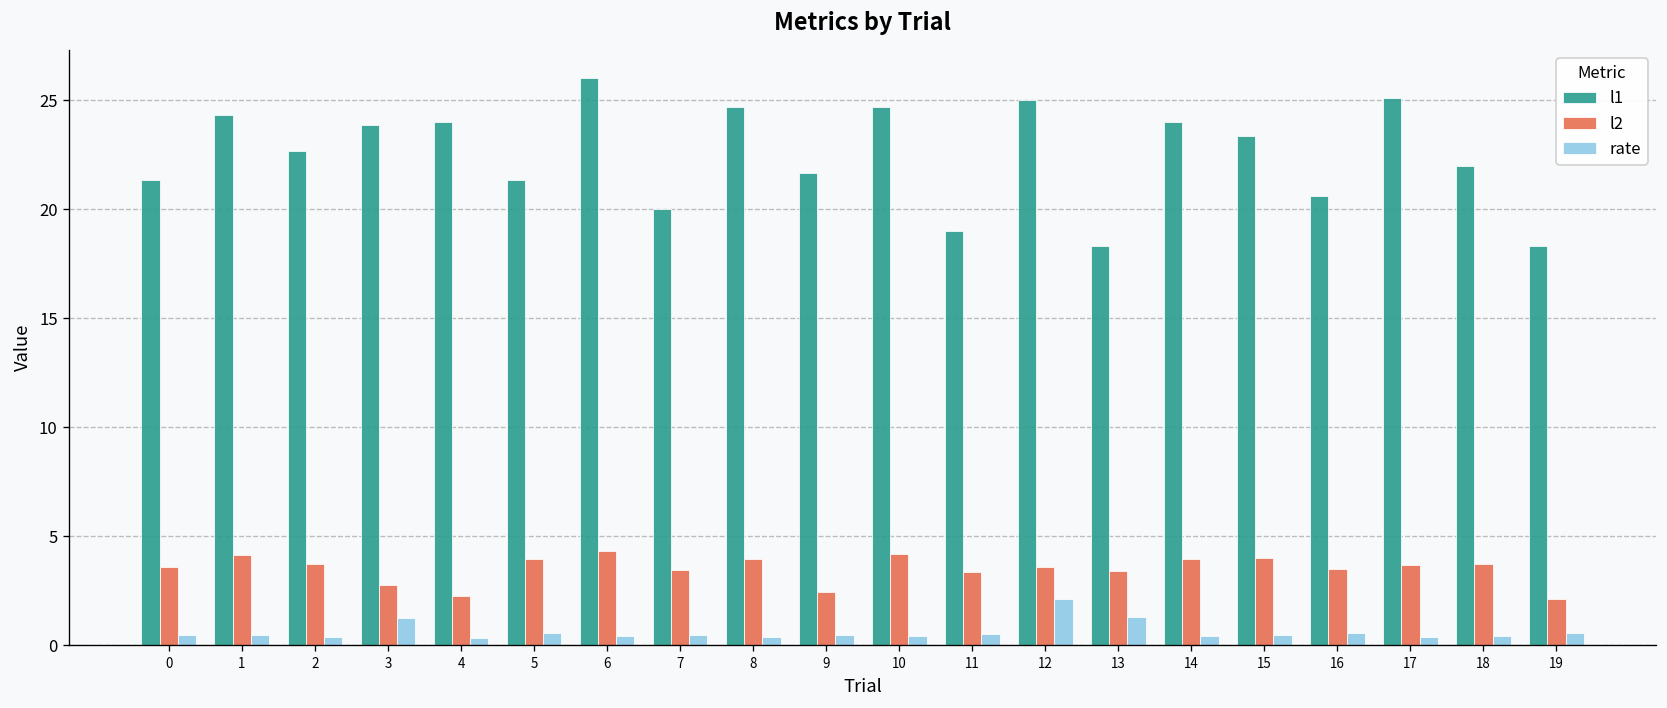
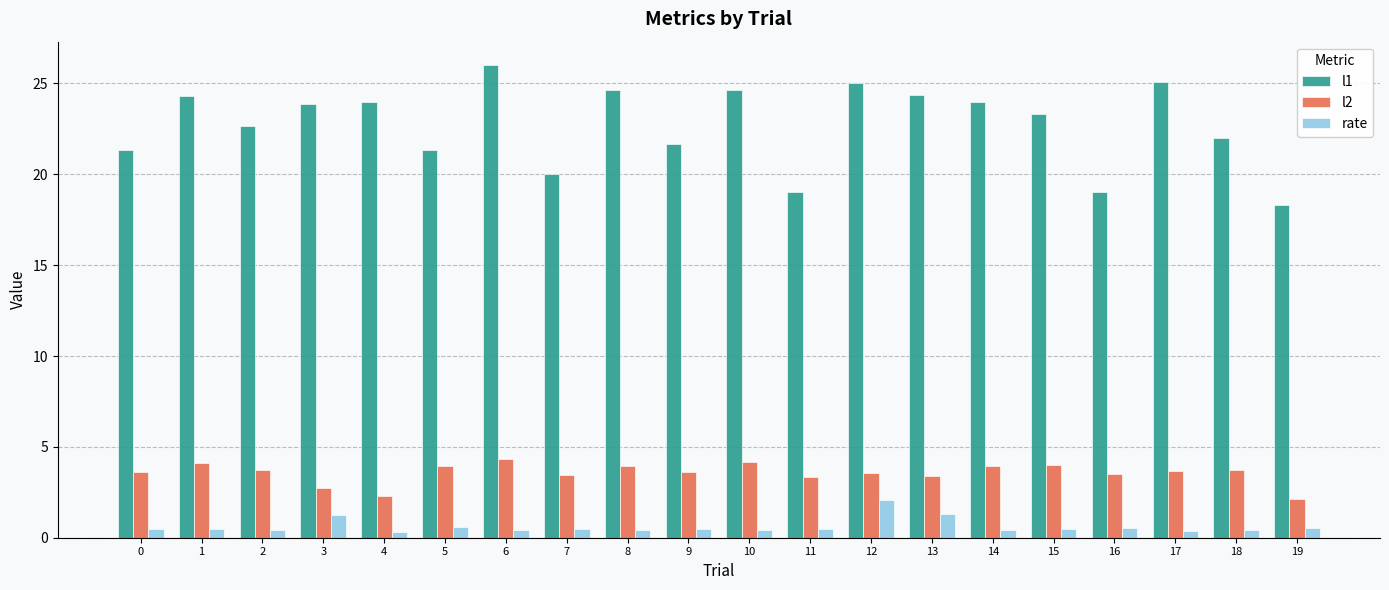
  {
    "l1": {
      "0": 21.3,
      "1": 24.3,
      "2": 22.7,
      "3": 23.9,
      "4": 24.0,
      "5": 21.3,
      "6": 26.0,
      "7": 20.0,
      "8": 24.7,
      "9": 21.7,
      "10": 24.7,
      "11": 19.0,
      "12": 25.0,
-     "13": 18.3,
+     "13": 24.4,
      "14": 24.0,
      "15": 23.3,
-     "16": 20.6,
+     "16": 19.0,
      "17": 25.1,
      "18": 22.0,
      "19": 18.3
    },
    "l2": {
      "0": 3.6,
      "1": 4.1,
      "2": 3.7,
      "3": 2.7,
      "4": 2.3,
      "5": 4.0,
      "6": 4.3,
      "7": 3.4,
      "8": 3.9,
-     "9": 2.4,
+     "9": 3.6,
      "10": 4.2,
      "11": 3.4,
      "12": 3.6,
      "13": 3.4,
      "14": 4.0,
      "15": 4.0,
      "16": 3.5,
      "17": 3.7,
      "18": 3.7,
      "19": 2.1
    },
    "rate": {
      "0": 0.5,
      "1": 0.5,
      "2": 0.4,
      "3": 1.3,
      "4": 0.3,
      "5": 0.6,
      "6": 0.4,
      "7": 0.5,
      "8": 0.4,
      "9": 0.5,
      "10": 0.4,
      "11": 0.5,
      "12": 2.1,
      "13": 1.3,
      "14": 0.4,
      "15": 0.5,
      "16": 0.5,
      "17": 0.4,
      "18": 0.4,
      "19": 0.6
    }
  }
